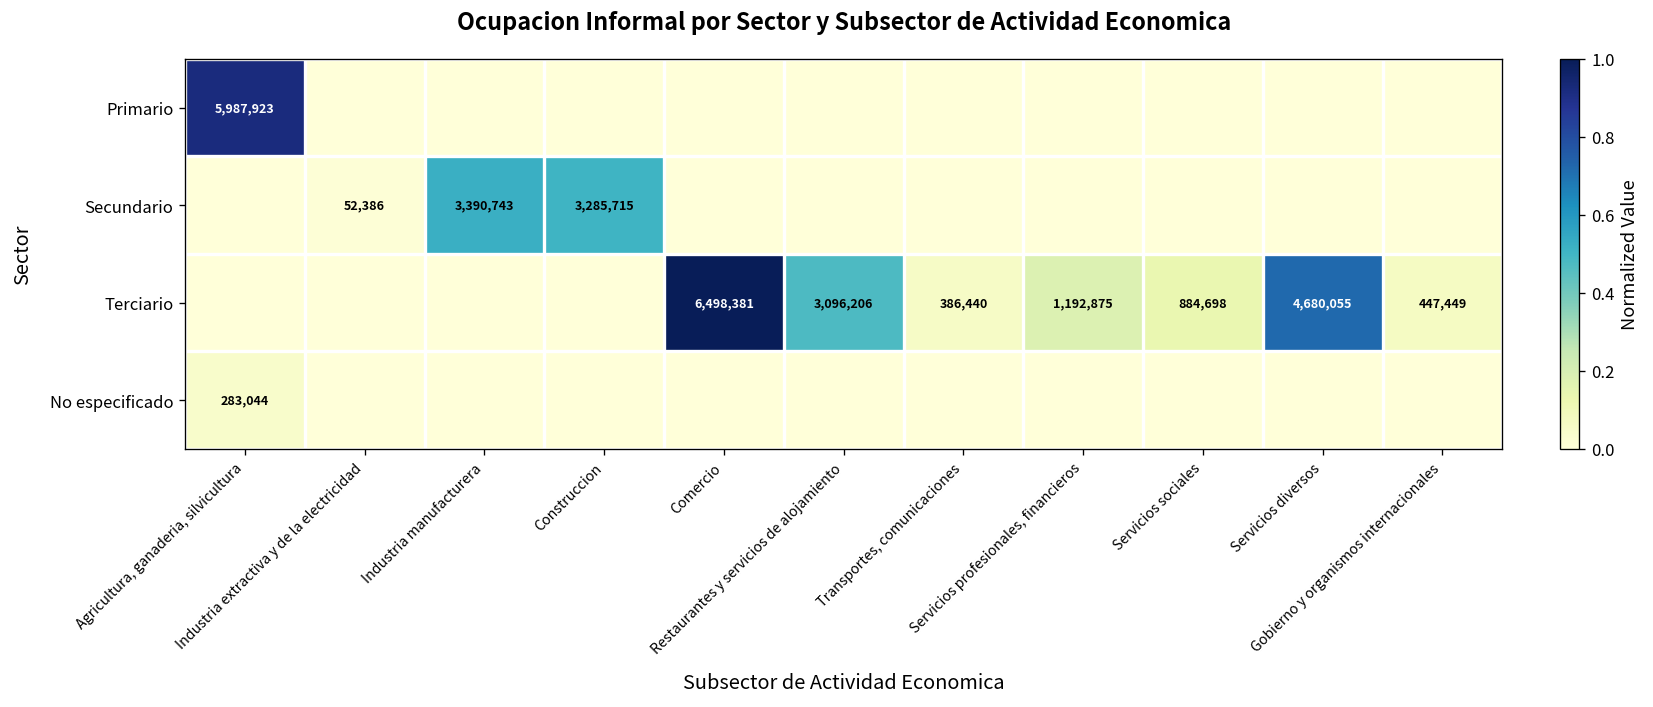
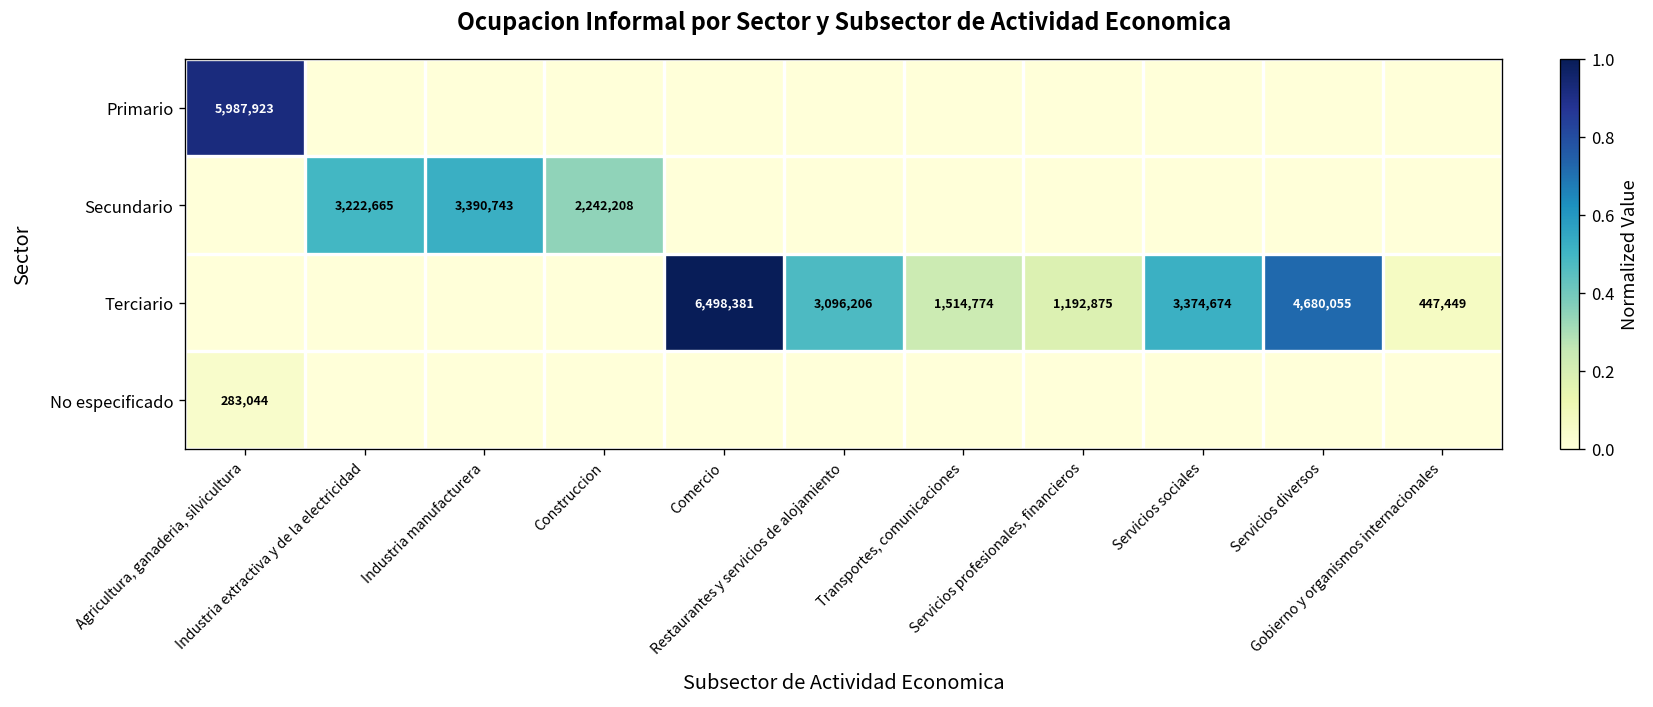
  {
    "Primario": {
      "Agricultura, ganaderia, silvicultura": "5,987,923"
    },
    "Secundario": {
-     "Industria extractiva y de la electricidad": "52,386",
+     "Industria extractiva y de la electricidad": "3,222,665",
      "Industria manufacturera": "3,390,743",
-     "Construccion": "3,285,715"
+     "Construccion": "2,242,208"
    },
    "Terciario": {
      "Comercio": "6,498,381",
      "Restaurantes y servicios de alojamiento": "3,096,206",
-     "Transportes, comunicaciones": "386,440",
+     "Transportes, comunicaciones": "1,514,774",
      "Servicios profesionales, financieros": "1,192,875",
-     "Servicios sociales": "884,698",
+     "Servicios sociales": "3,374,674",
      "Servicios diversos": "4,680,055",
      "Gobierno y organismos internacionales": "447,449"
    },
    "No especificado": {
      "Agricultura, ganaderia, silvicultura": "283,044"
    }
  }
